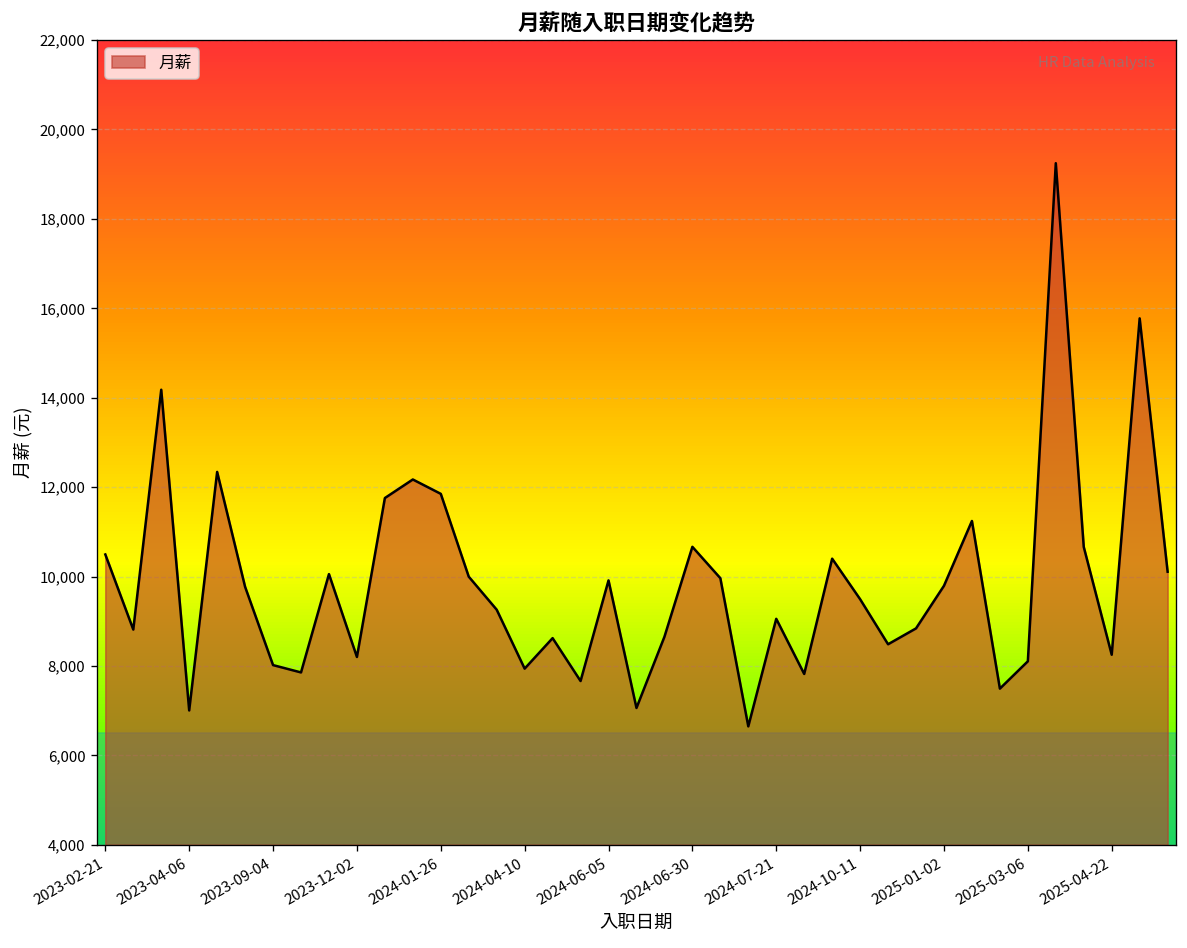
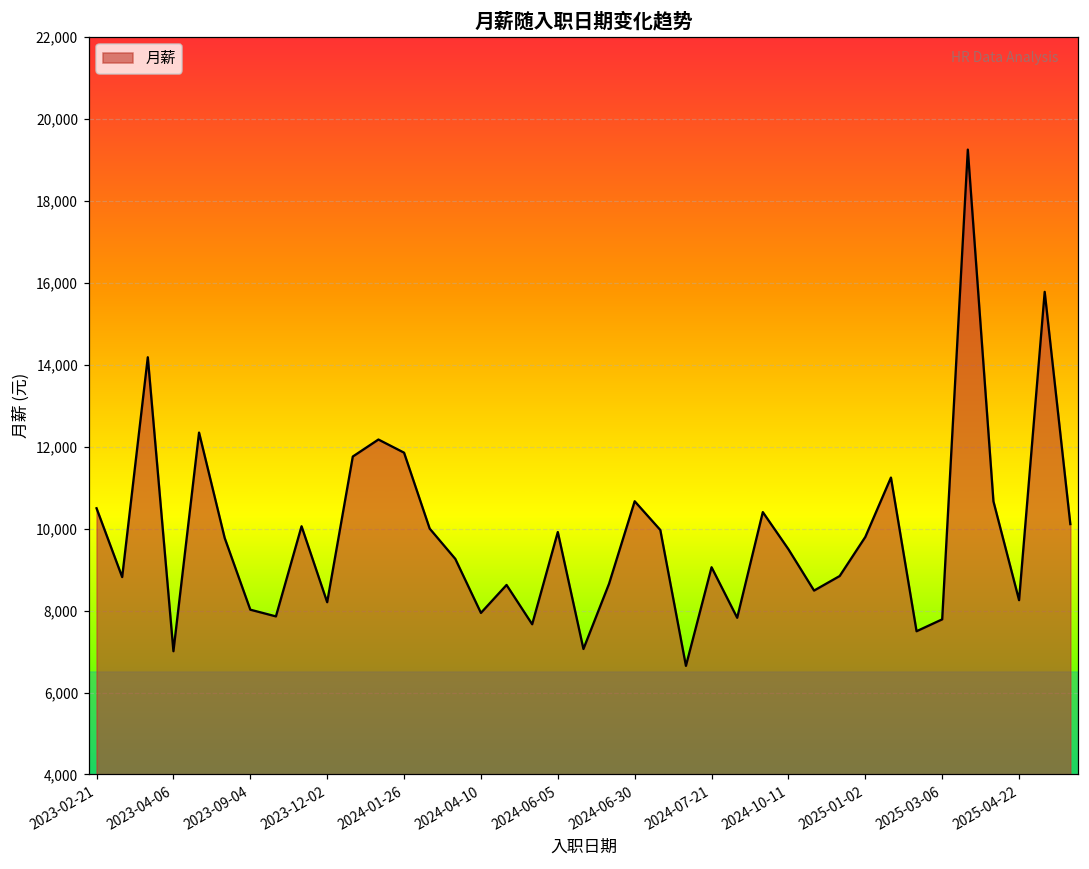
  {
    "2024-06-05": "9,900",
    "2024-07-21": "9,100",
-   "2025-03-06": "8,100",
+   "2025-03-06": "7,800",
    "2025-04-22": "8,300"
  }
